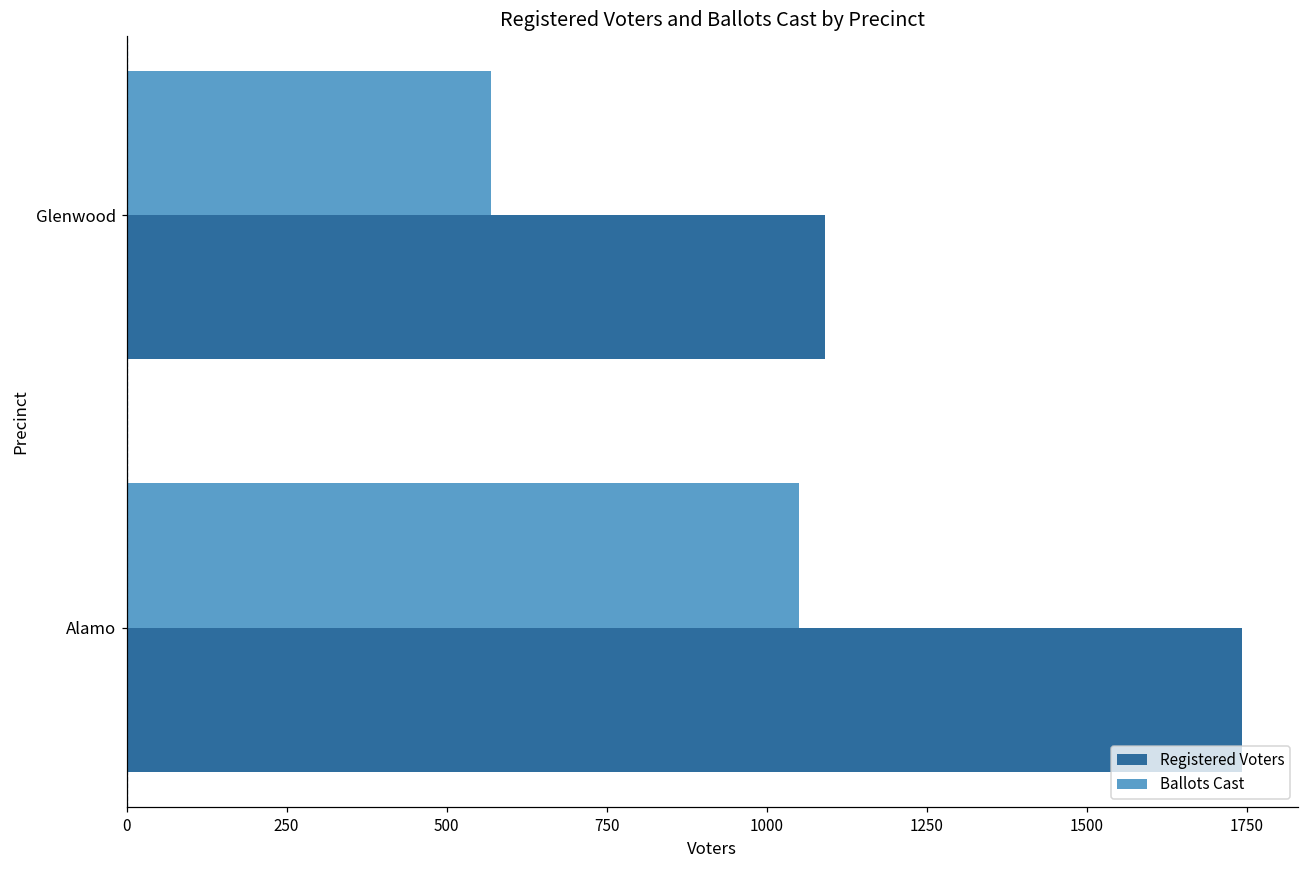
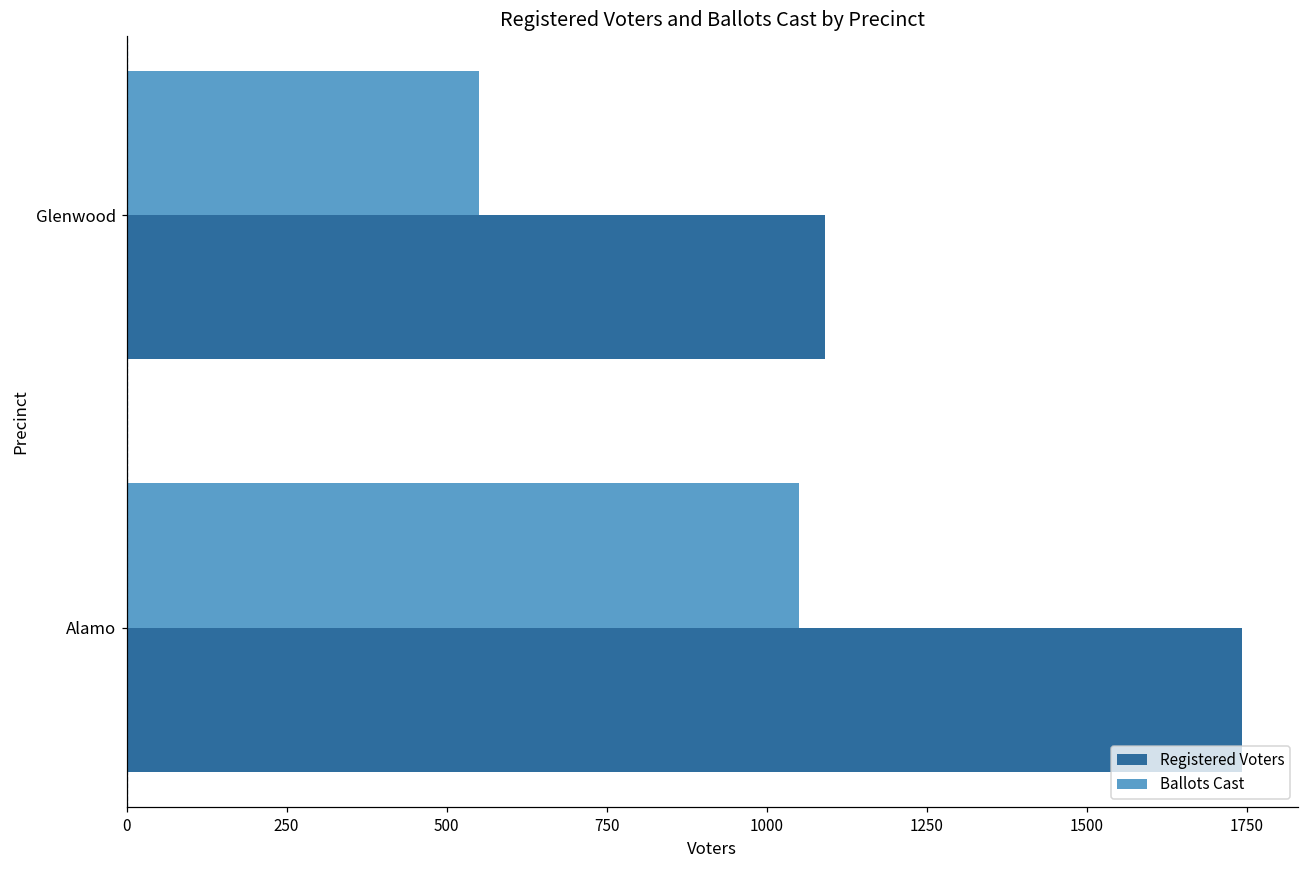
  {
    "Registered Voters": {
      "Glenwood": 1090,
      "Alamo": 1740
    },
    "Ballots Cast": {
-     "Glenwood": 570,
+     "Glenwood": 550,
      "Alamo": 1050
    }
  }
